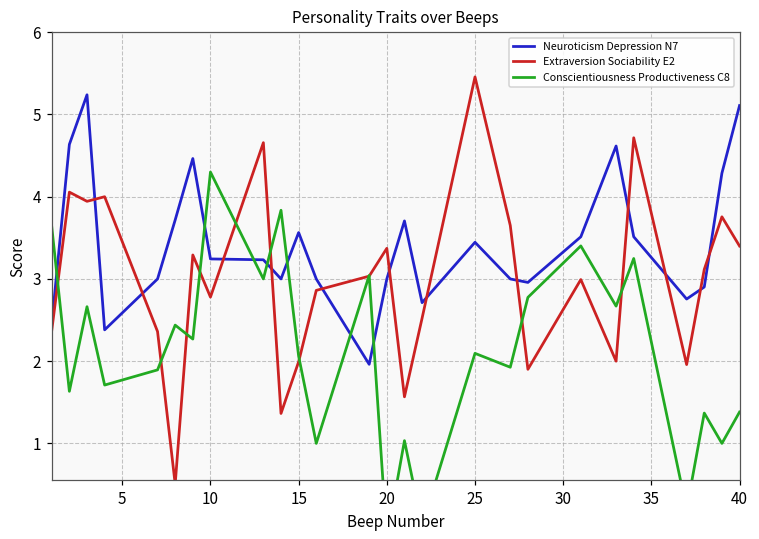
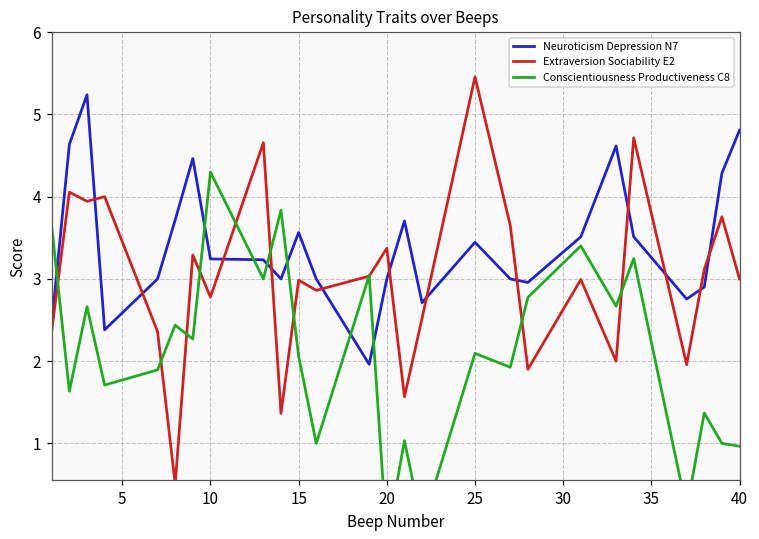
  {
    "Neuroticism Depression N7": {
      "10": 3.2,
      "15": 3.6,
      "20": 3.0,
      "25": 3.4,
-     "40": 5.1
+     "40": 4.8
    },
    "Extraversion Sociability E2": {
      "10": 2.8,
-     "15": 2.0,
+     "15": 3.0,
      "20": 3.4,
      "25": 5.5,
-     "40": 3.4
+     "40": 3.0
    },
    "Conscientiousness Productiveness C8": {
      "10": 4.3,
      "15": 2.1,
      "25": 2.1,
-     "40": 1.4
+     "40": 1.0
    }
  }
